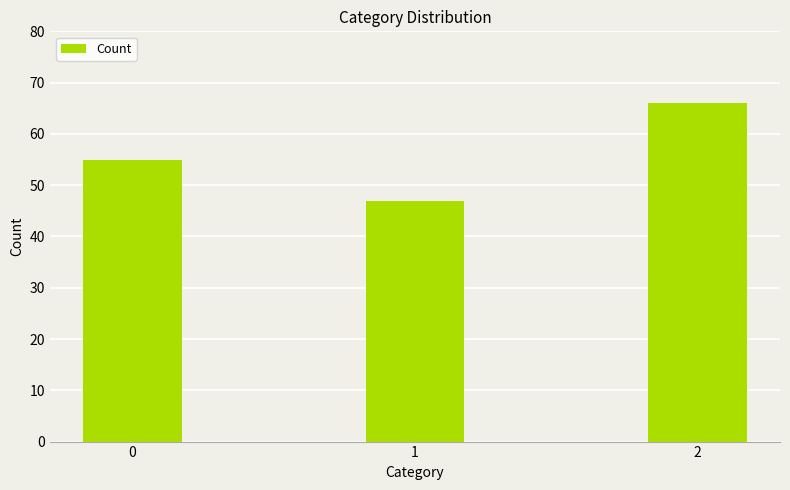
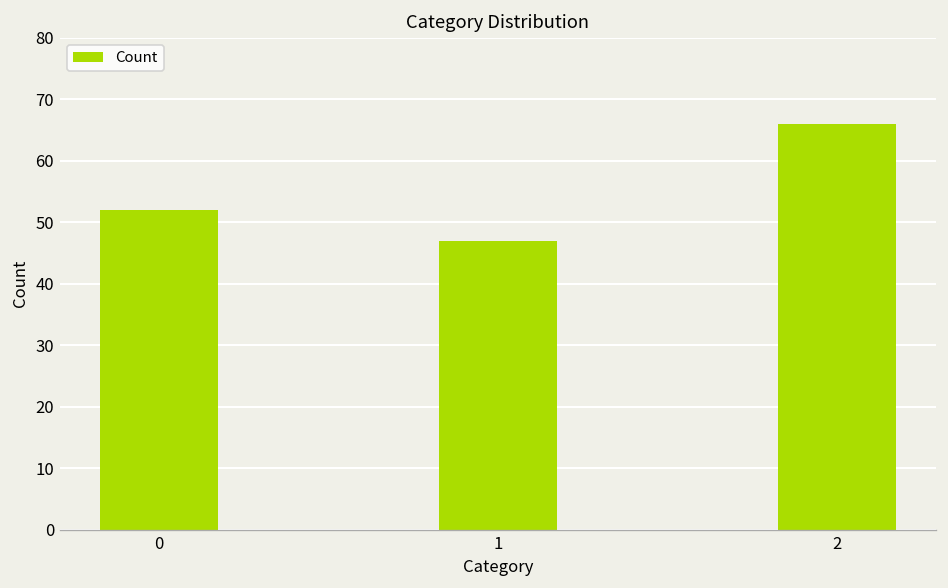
  {
-   "0": 55,
+   "0": 52,
    "1": 47,
    "2": 66
  }
